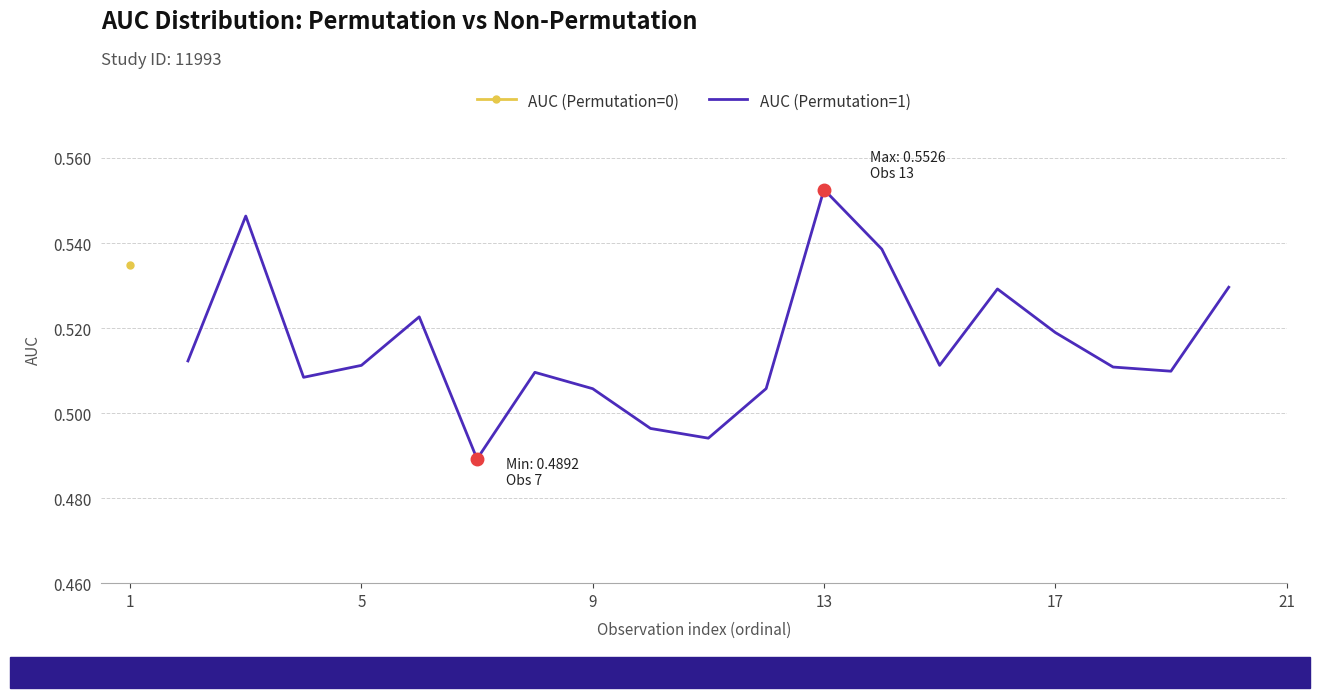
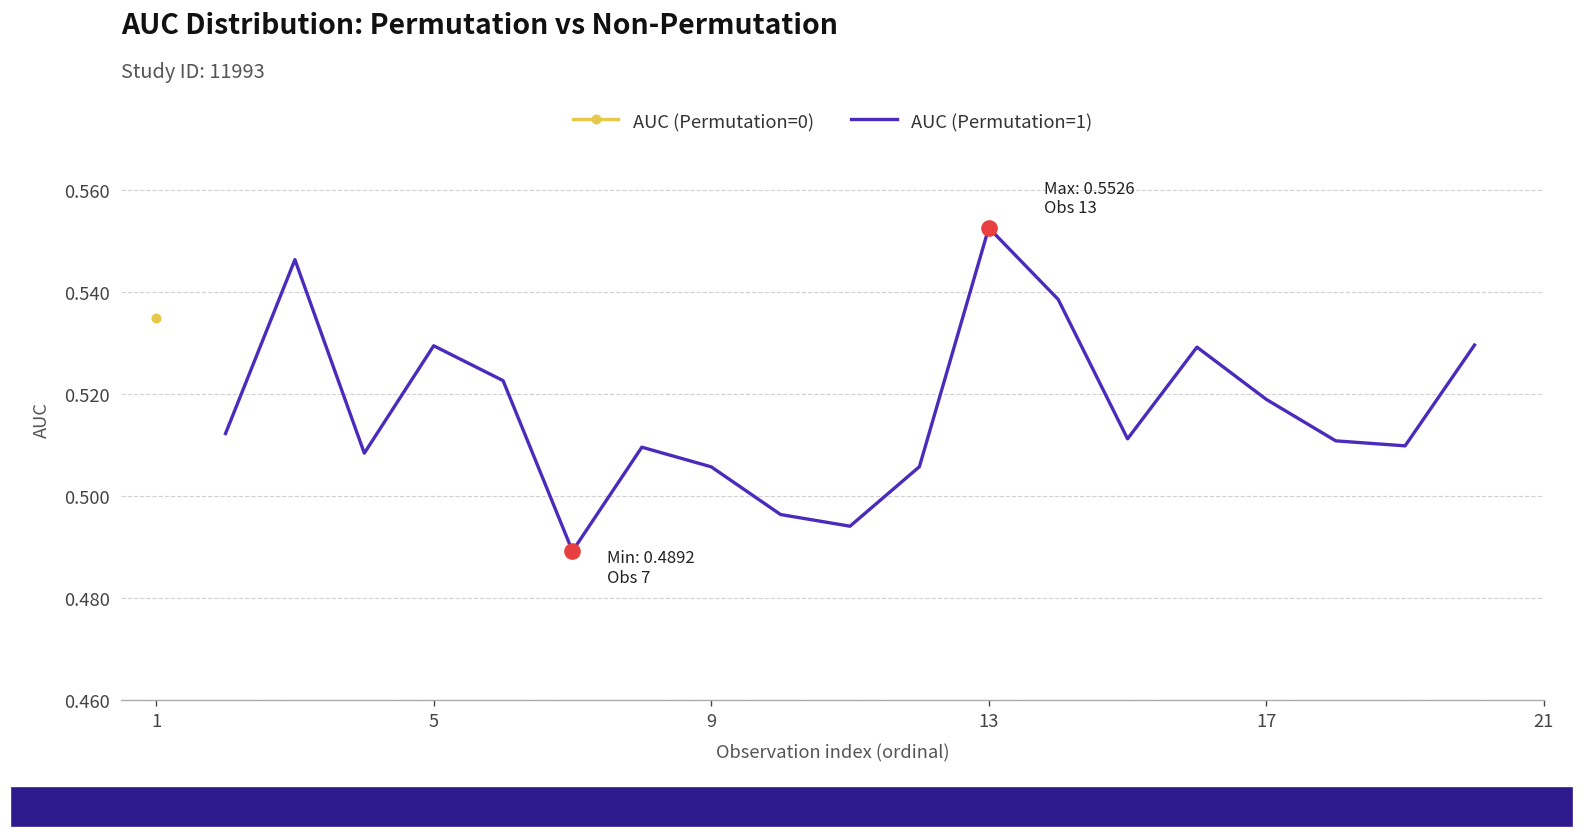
  {
    "AUC (Permutation=0)": {
      "1": 0.535
    },
    "AUC (Permutation=1)": {
-     "5": 0.511,
+     "5": 0.529,
      "9": 0.506,
      "17": 0.519
    }
  }
